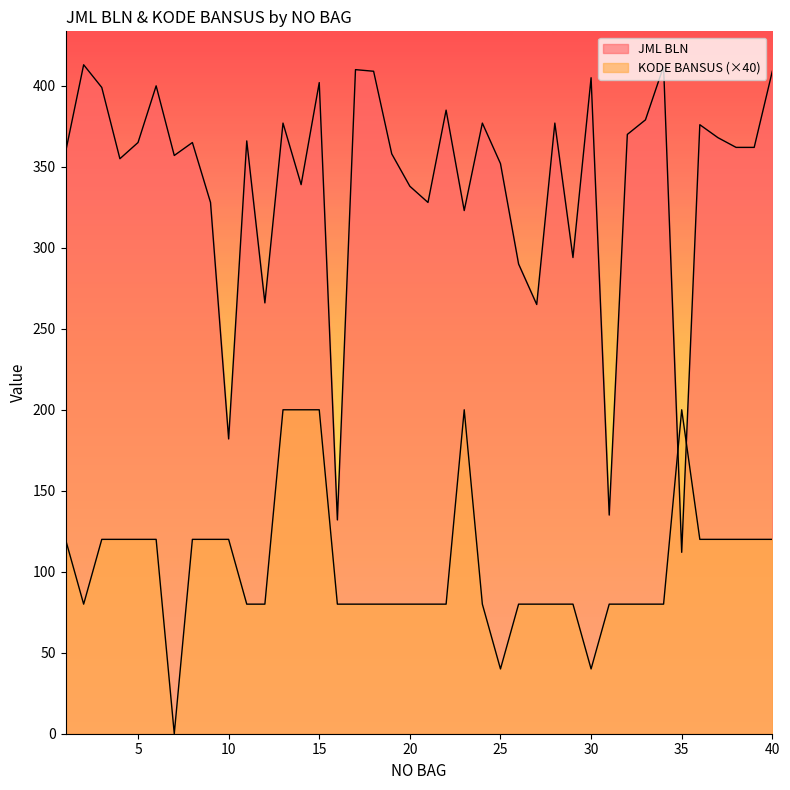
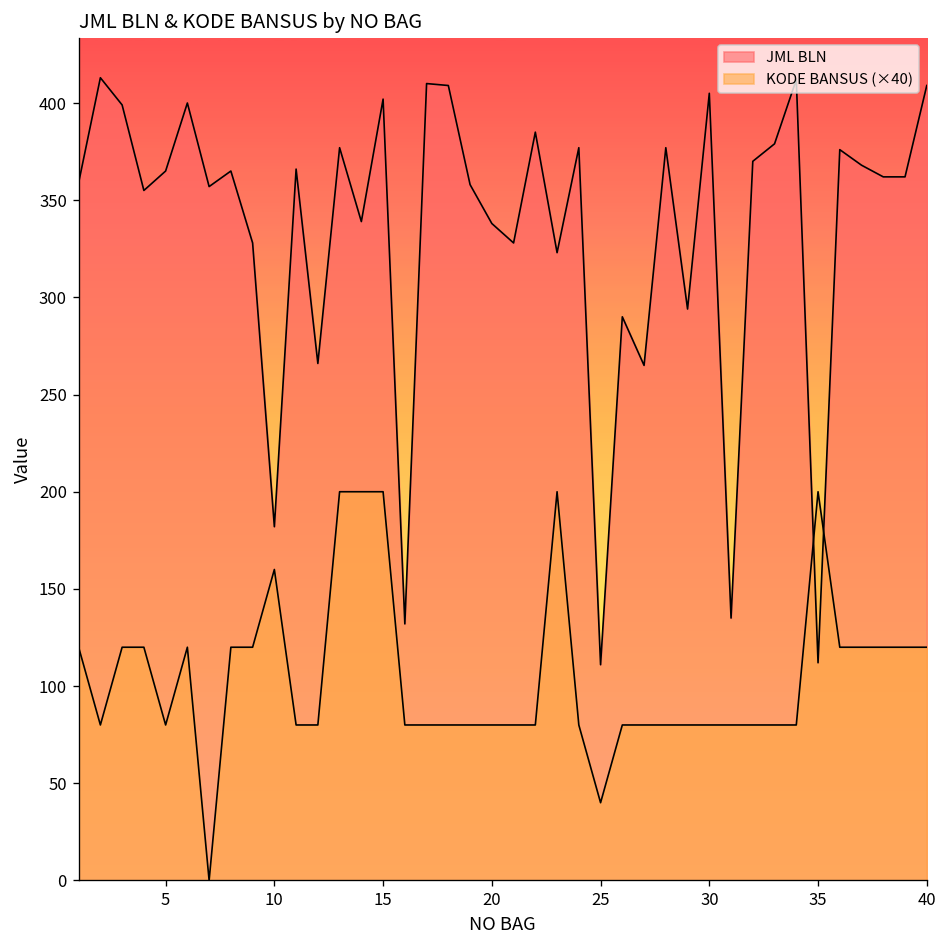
  {
    "JML BLN": {
      "5": 365,
      "10": 182,
      "15": 402,
      "20": 338,
-     "25": 352,
+     "25": 111,
      "30": 405,
      "35": 112,
      "40": 409
    },
    "KODE BANSUS (×40)": {
-     "5": 120,
-     "10": 120,
+     "5": 80,
+     "10": 160,
      "15": 200,
      "20": 80,
      "25": 40,
-     "30": 40,
+     "30": 80,
      "35": 200,
      "40": 120
    }
  }
